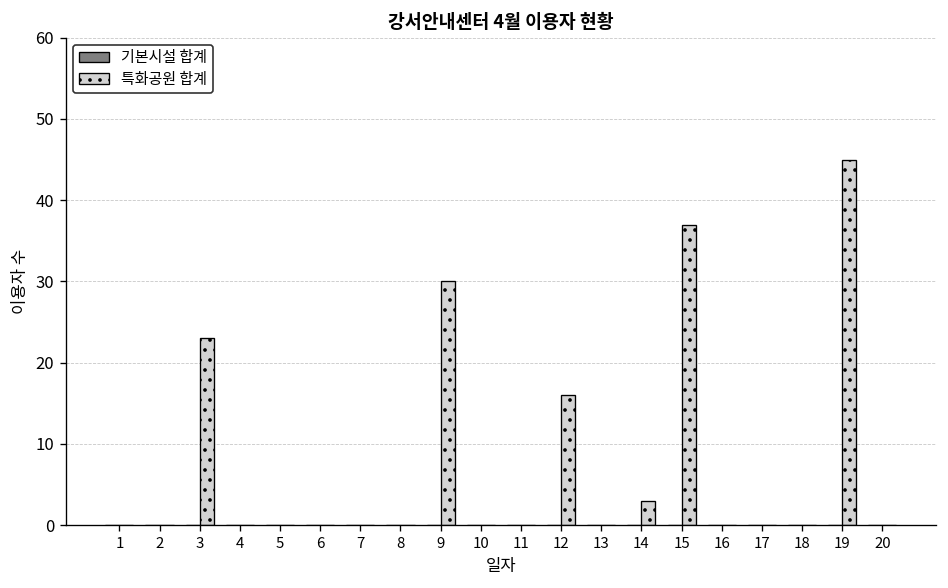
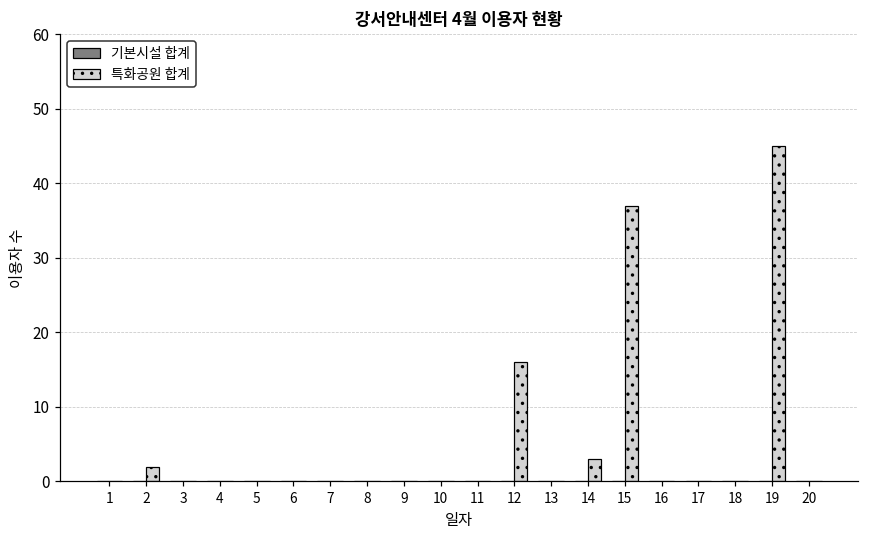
  {
    "기본시설 합계": {
      "1": 0,
      "2": 0,
      "3": 0,
      "4": 0,
      "5": 0,
      "6": 0,
      "7": 0,
      "8": 0,
      "9": 0,
      "10": 0,
      "11": 0,
      "12": 0,
      "13": 0,
      "14": 0,
      "15": 0,
      "16": 0,
      "17": 0,
      "18": 0,
      "19": 0,
      "20": 0
    },
    "특화공원 합계": {
      "1": 0,
-     "2": 0,
-     "3": 23,
+     "2": 2,
+     "3": 0,
      "4": 0,
      "5": 0,
      "6": 0,
      "7": 0,
      "8": 0,
-     "9": 30,
+     "9": 0,
      "10": 0,
      "11": 0,
      "12": 16,
      "13": 0,
      "14": 3,
      "15": 37,
      "16": 0,
      "17": 0,
      "18": 0,
      "19": 45,
      "20": 0
    }
  }
